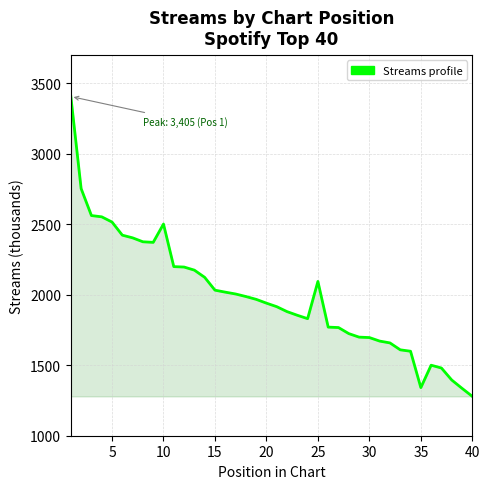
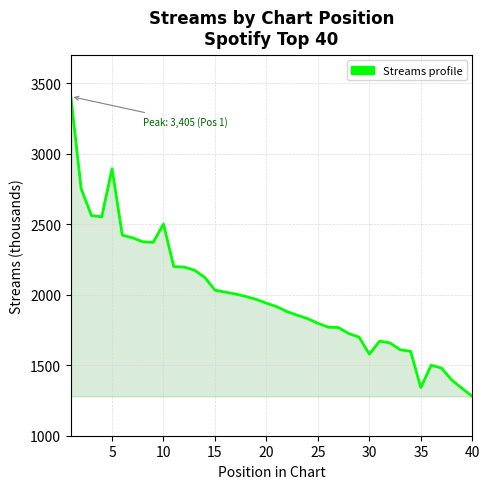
  {
-   "5": 2520,
+   "5": 2890,
    "10": 2500,
    "15": 2030,
    "20": 1940,
-   "25": 2090,
-   "30": 1700,
+   "25": 1800,
+   "30": 1580,
    "35": 1340,
    "40": 1280
  }
